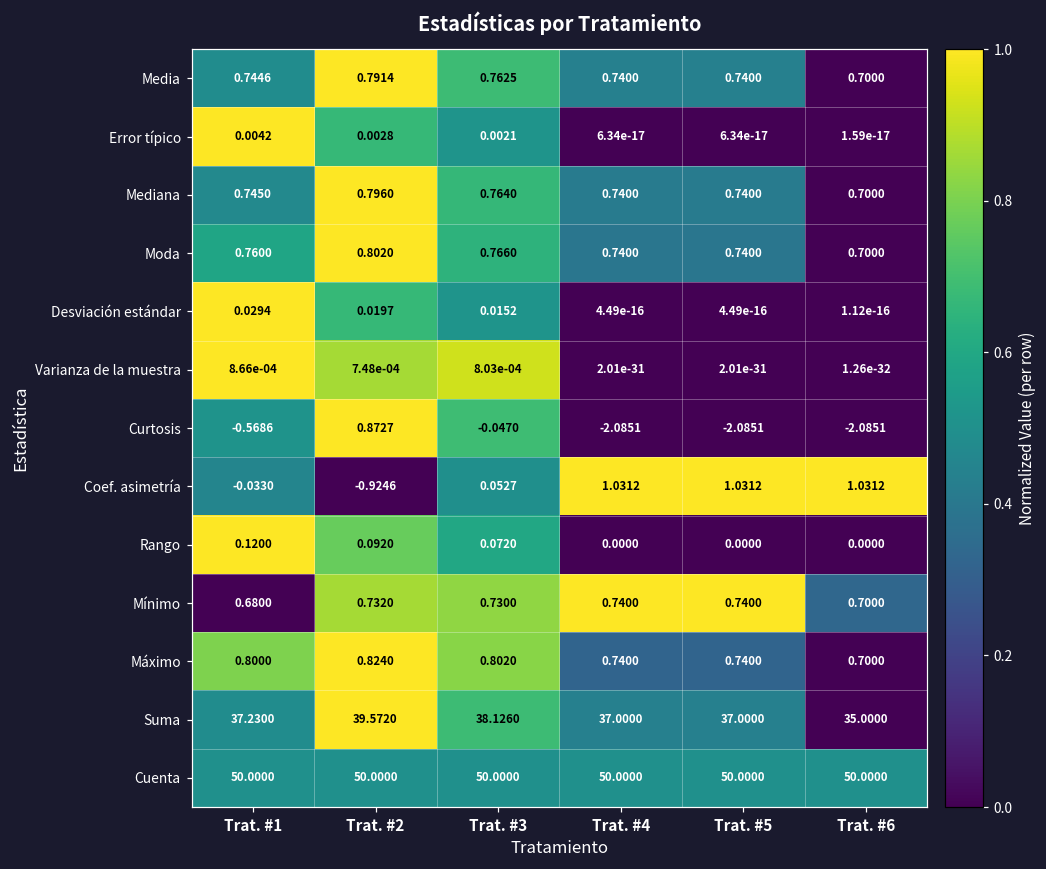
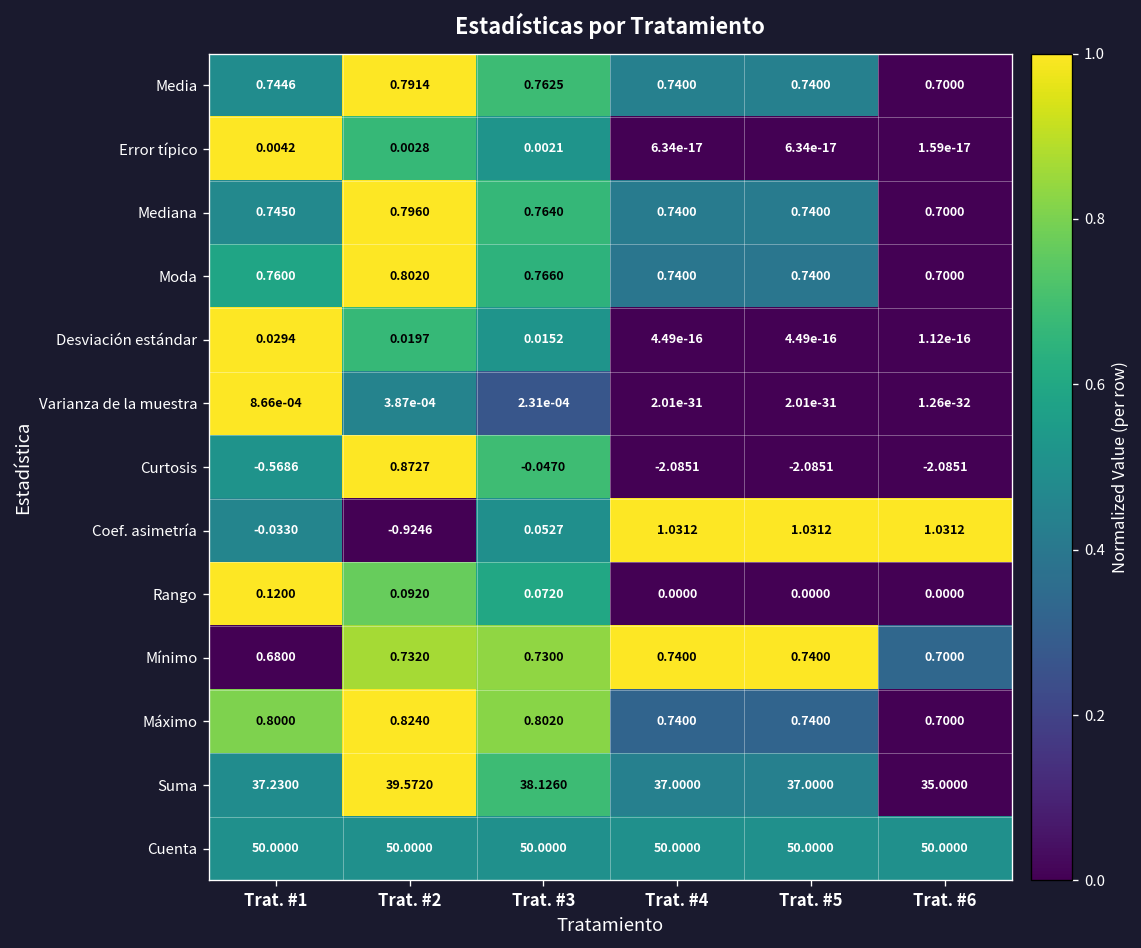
  {
    "Media": {
      "Trat. #1": "0.7446",
      "Trat. #2": "0.7914",
      "Trat. #3": "0.7625",
      "Trat. #4": "0.7400",
      "Trat. #5": "0.7400",
      "Trat. #6": "0.7000"
    },
    "Error típico": {
      "Trat. #1": "0.0042",
      "Trat. #2": "0.0028",
      "Trat. #3": "0.0021",
      "Trat. #4": "6.34e-17",
      "Trat. #5": "6.34e-17",
      "Trat. #6": "1.59e-17"
    },
    "Mediana": {
      "Trat. #1": "0.7450",
      "Trat. #2": "0.7960",
      "Trat. #3": "0.7640",
      "Trat. #4": "0.7400",
      "Trat. #5": "0.7400",
      "Trat. #6": "0.7000"
    },
    "Moda": {
      "Trat. #1": "0.7600",
      "Trat. #2": "0.8020",
      "Trat. #3": "0.7660",
      "Trat. #4": "0.7400",
      "Trat. #5": "0.7400",
      "Trat. #6": "0.7000"
    },
    "Desviación estándar": {
      "Trat. #1": "0.0294",
      "Trat. #2": "0.0197",
      "Trat. #3": "0.0152",
      "Trat. #4": "4.49e-16",
      "Trat. #5": "4.49e-16",
      "Trat. #6": "1.12e-16"
    },
    "Varianza de la muestra": {
      "Trat. #1": "8.66e-04",
-     "Trat. #2": "7.48e-04",
-     "Trat. #3": "8.03e-04",
+     "Trat. #2": "3.87e-04",
+     "Trat. #3": "2.31e-04",
      "Trat. #4": "2.01e-31",
      "Trat. #5": "2.01e-31",
      "Trat. #6": "1.26e-32"
    },
    "Curtosis": {
      "Trat. #1": "-0.5686",
      "Trat. #2": "0.8727",
      "Trat. #3": "-0.0470",
      "Trat. #4": "-2.0851",
      "Trat. #5": "-2.0851",
      "Trat. #6": "-2.0851"
    },
    "Coef. asimetría": {
      "Trat. #1": "-0.0330",
      "Trat. #2": "-0.9246",
      "Trat. #3": "0.0527",
      "Trat. #4": "1.0312",
      "Trat. #5": "1.0312",
      "Trat. #6": "1.0312"
    },
    "Rango": {
      "Trat. #1": "0.1200",
      "Trat. #2": "0.0920",
      "Trat. #3": "0.0720",
      "Trat. #4": "0.0000",
      "Trat. #5": "0.0000",
      "Trat. #6": "0.0000"
    },
    "Mínimo": {
      "Trat. #1": "0.6800",
      "Trat. #2": "0.7320",
      "Trat. #3": "0.7300",
      "Trat. #4": "0.7400",
      "Trat. #5": "0.7400",
      "Trat. #6": "0.7000"
    },
    "Máximo": {
      "Trat. #1": "0.8000",
      "Trat. #2": "0.8240",
      "Trat. #3": "0.8020",
      "Trat. #4": "0.7400",
      "Trat. #5": "0.7400",
      "Trat. #6": "0.7000"
    },
    "Suma": {
      "Trat. #1": "37.2300",
      "Trat. #2": "39.5720",
      "Trat. #3": "38.1260",
      "Trat. #4": "37.0000",
      "Trat. #5": "37.0000",
      "Trat. #6": "35.0000"
    },
    "Cuenta": {
      "Trat. #1": "50.0000",
      "Trat. #2": "50.0000",
      "Trat. #3": "50.0000",
      "Trat. #4": "50.0000",
      "Trat. #5": "50.0000",
      "Trat. #6": "50.0000"
    }
  }
